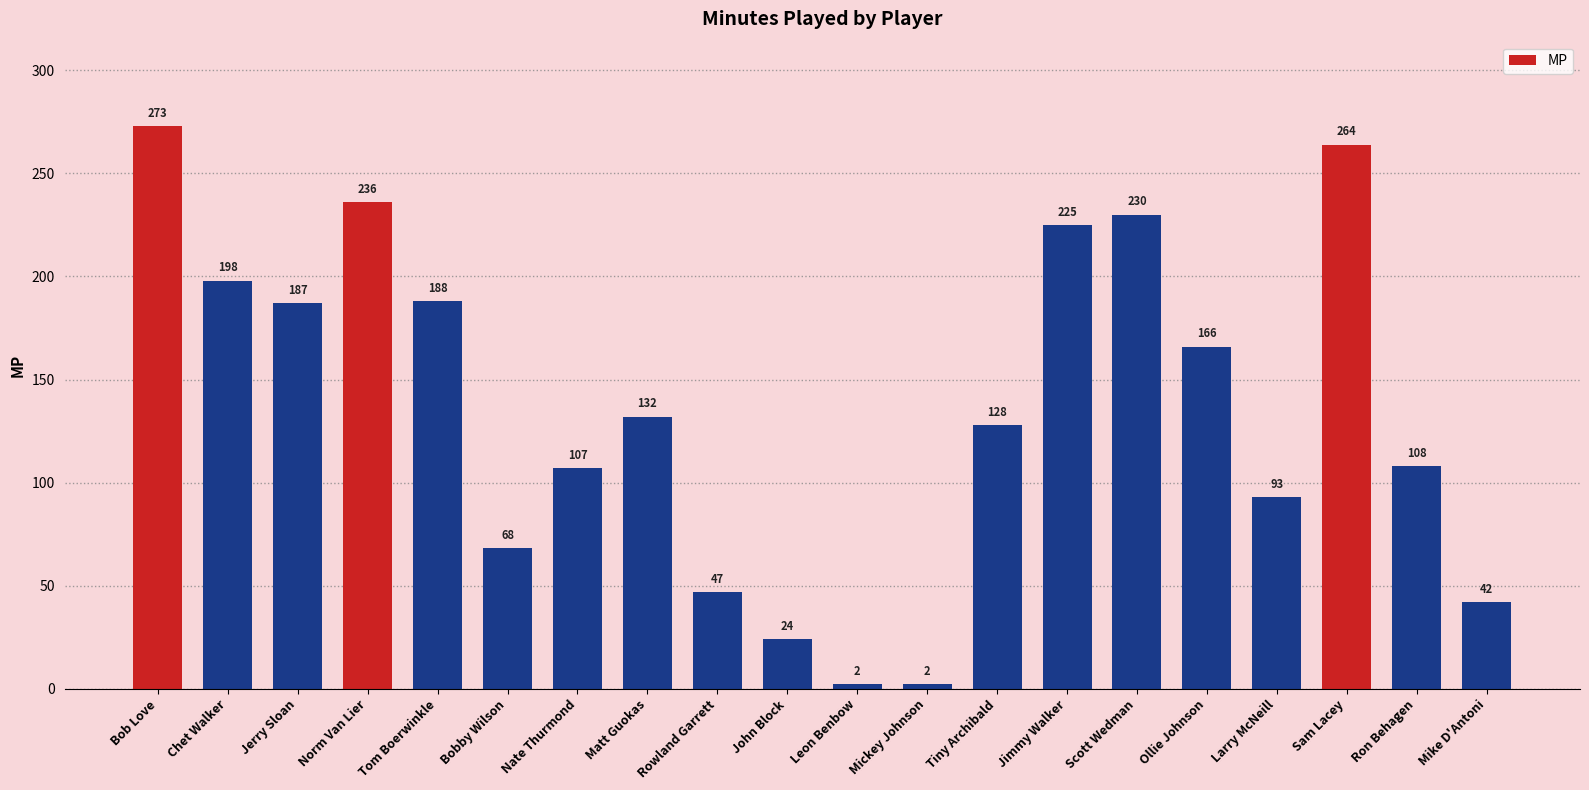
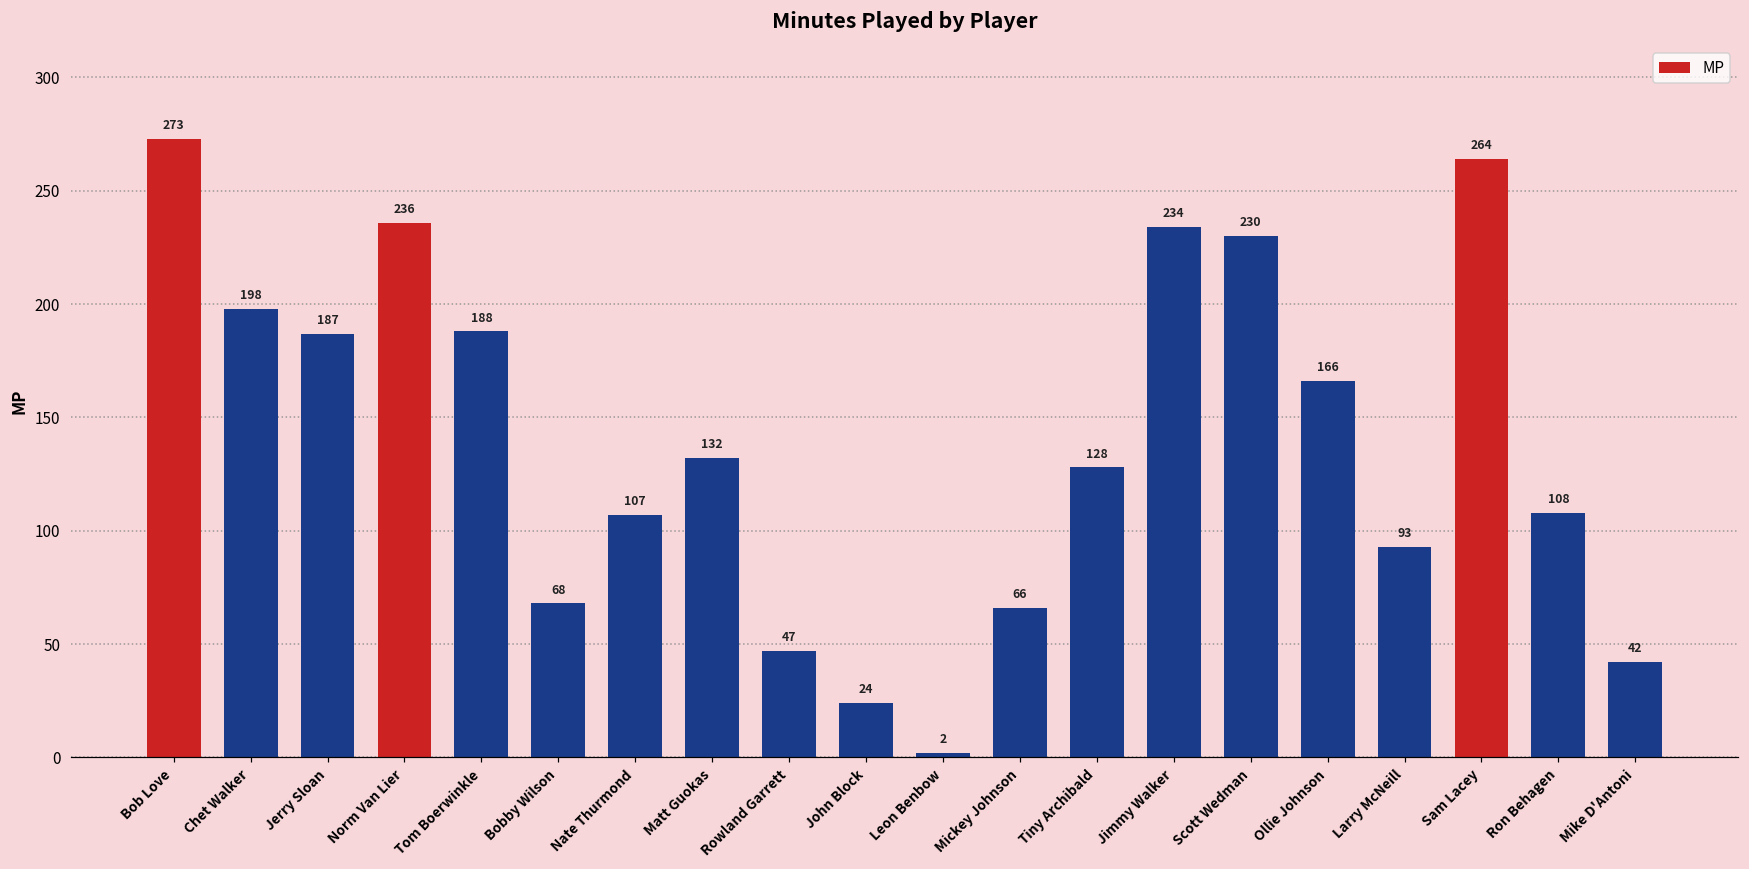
  {
    "Bob Love": 273,
    "Chet Walker": 198,
    "Jerry Sloan": 187,
    "Norm Van Lier": 236,
    "Tom Boerwinkle": 188,
    "Bobby Wilson": 68,
    "Nate Thurmond": 107,
    "Matt Guokas": 132,
    "Rowland Garrett": 47,
    "John Block": 24,
    "Leon Benbow": 2,
-   "Mickey Johnson": 2,
+   "Mickey Johnson": 66,
    "Tiny Archibald": 128,
-   "Jimmy Walker": 225,
+   "Jimmy Walker": 234,
    "Scott Wedman": 230,
    "Ollie Johnson": 166,
    "Larry McNeill": 93,
    "Sam Lacey": 264,
    "Ron Behagen": 108,
    "Mike D'Antoni": 42
  }
